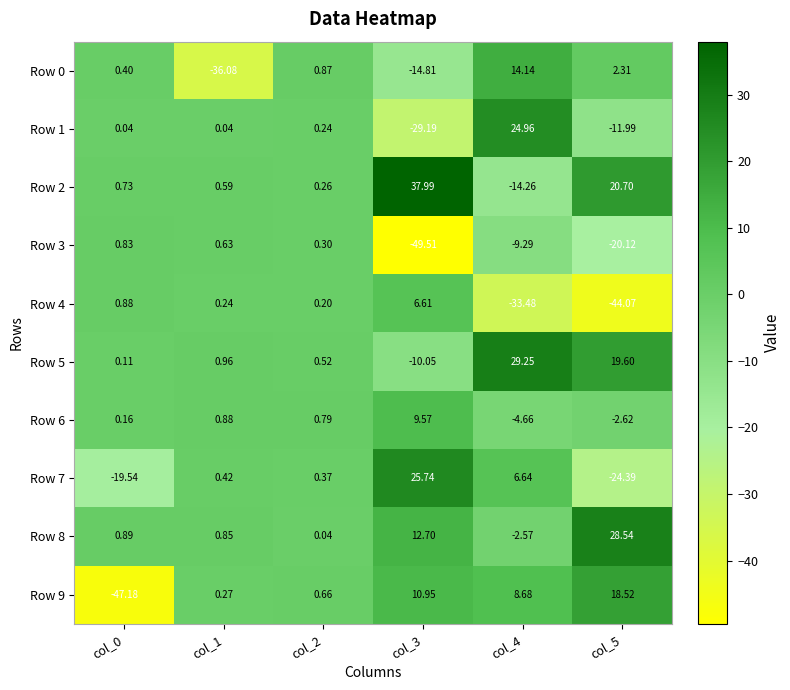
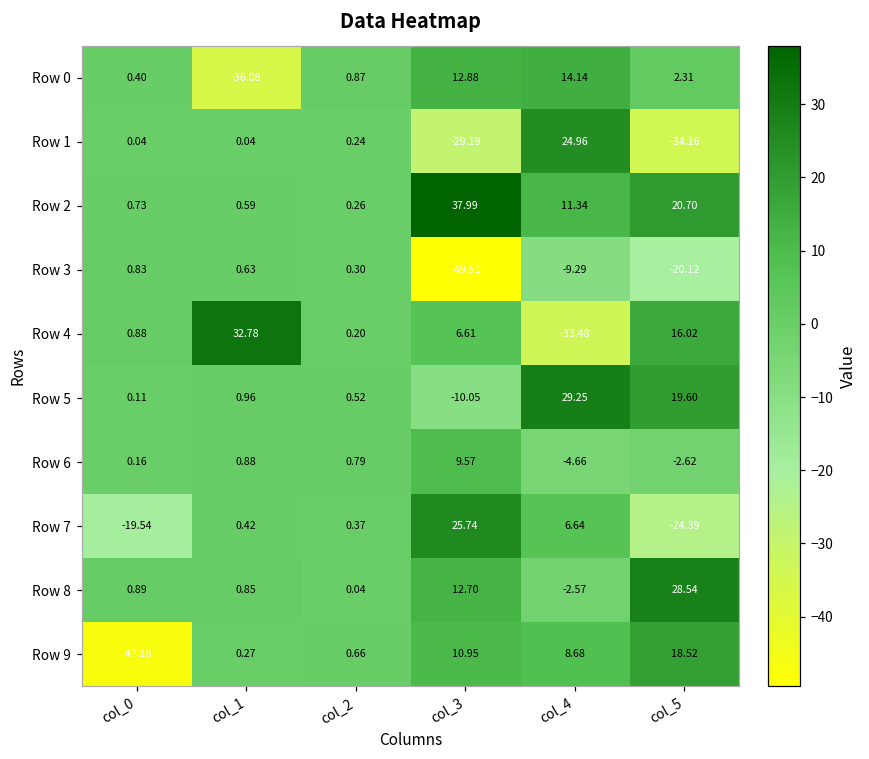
  {
    "Row 0": {
      "col_0": 0.40,
      "col_1": -36.08,
      "col_2": 0.87,
-     "col_3": -14.81,
+     "col_3": 12.88,
      "col_4": 14.14,
      "col_5": 2.31
    },
    "Row 1": {
      "col_0": 0.04,
      "col_1": 0.04,
      "col_2": 0.24,
      "col_3": -29.19,
      "col_4": 24.96,
-     "col_5": -11.99
+     "col_5": -34.16
    },
    "Row 2": {
      "col_0": 0.73,
      "col_1": 0.59,
      "col_2": 0.26,
      "col_3": 37.99,
-     "col_4": -14.26,
+     "col_4": 11.34,
      "col_5": 20.70
    },
    "Row 3": {
      "col_0": 0.83,
      "col_1": 0.63,
      "col_2": 0.30,
      "col_3": -49.51,
      "col_4": -9.29,
      "col_5": -20.12
    },
    "Row 4": {
      "col_0": 0.88,
-     "col_1": 0.24,
+     "col_1": 32.78,
      "col_2": 0.20,
      "col_3": 6.61,
      "col_4": -33.48,
-     "col_5": -44.07
+     "col_5": 16.02
    },
    "Row 5": {
      "col_0": 0.11,
      "col_1": 0.96,
      "col_2": 0.52,
      "col_3": -10.05,
      "col_4": 29.25,
      "col_5": 19.60
    },
    "Row 6": {
      "col_0": 0.16,
      "col_1": 0.88,
      "col_2": 0.79,
      "col_3": 9.57,
      "col_4": -4.66,
      "col_5": -2.62
    },
    "Row 7": {
      "col_0": -19.54,
      "col_1": 0.42,
      "col_2": 0.37,
      "col_3": 25.74,
      "col_4": 6.64,
      "col_5": -24.39
    },
    "Row 8": {
      "col_0": 0.89,
      "col_1": 0.85,
      "col_2": 0.04,
      "col_3": 12.70,
      "col_4": -2.57,
      "col_5": 28.54
    },
    "Row 9": {
      "col_0": -47.18,
      "col_1": 0.27,
      "col_2": 0.66,
      "col_3": 10.95,
      "col_4": 8.68,
      "col_5": 18.52
    }
  }
